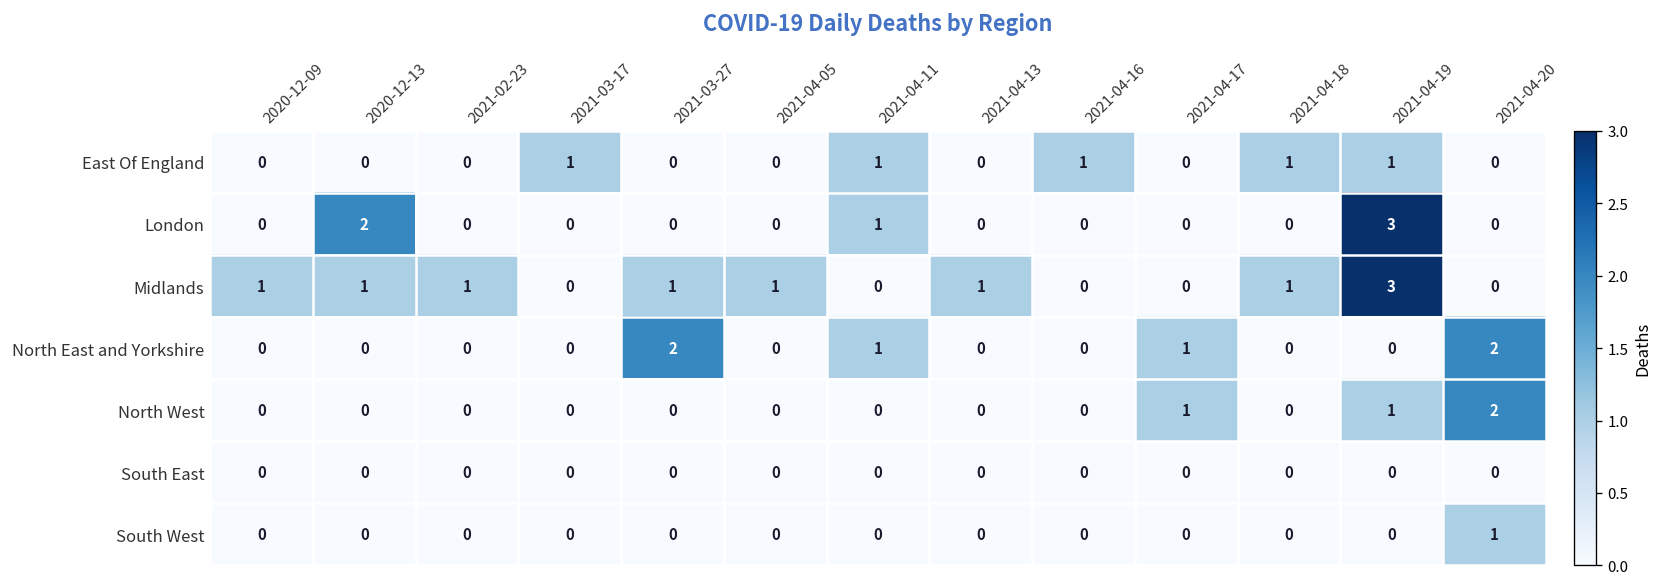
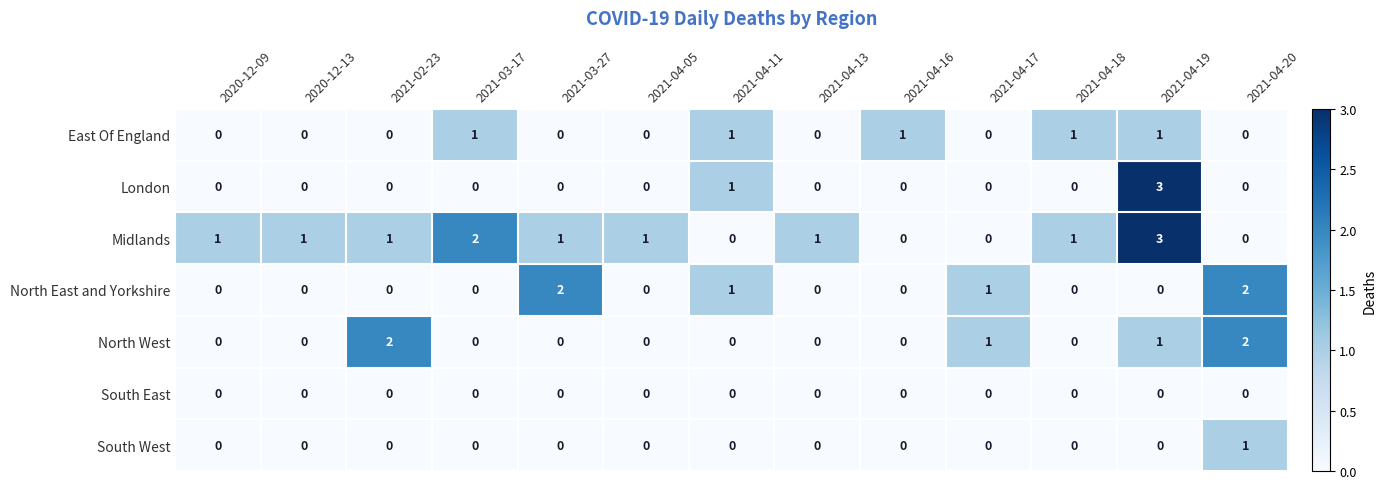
  {
    "East Of England": {
      "2020-12-09": 0,
      "2020-12-13": 0,
      "2021-02-23": 0,
      "2021-03-17": 1,
      "2021-03-27": 0,
      "2021-04-05": 0,
      "2021-04-11": 1,
      "2021-04-13": 0,
      "2021-04-16": 1,
      "2021-04-17": 0,
      "2021-04-18": 1,
      "2021-04-19": 1,
      "2021-04-20": 0
    },
    "London": {
      "2020-12-09": 0,
-     "2020-12-13": 2,
+     "2020-12-13": 0,
      "2021-02-23": 0,
      "2021-03-17": 0,
      "2021-03-27": 0,
      "2021-04-05": 0,
      "2021-04-11": 1,
      "2021-04-13": 0,
      "2021-04-16": 0,
      "2021-04-17": 0,
      "2021-04-18": 0,
      "2021-04-19": 3,
      "2021-04-20": 0
    },
    "Midlands": {
      "2020-12-09": 1,
      "2020-12-13": 1,
      "2021-02-23": 1,
-     "2021-03-17": 0,
+     "2021-03-17": 2,
      "2021-03-27": 1,
      "2021-04-05": 1,
      "2021-04-11": 0,
      "2021-04-13": 1,
      "2021-04-16": 0,
      "2021-04-17": 0,
      "2021-04-18": 1,
      "2021-04-19": 3,
      "2021-04-20": 0
    },
    "North East and Yorkshire": {
      "2020-12-09": 0,
      "2020-12-13": 0,
      "2021-02-23": 0,
      "2021-03-17": 0,
      "2021-03-27": 2,
      "2021-04-05": 0,
      "2021-04-11": 1,
      "2021-04-13": 0,
      "2021-04-16": 0,
      "2021-04-17": 1,
      "2021-04-18": 0,
      "2021-04-19": 0,
      "2021-04-20": 2
    },
    "North West": {
      "2020-12-09": 0,
      "2020-12-13": 0,
-     "2021-02-23": 0,
+     "2021-02-23": 2,
      "2021-03-17": 0,
      "2021-03-27": 0,
      "2021-04-05": 0,
      "2021-04-11": 0,
      "2021-04-13": 0,
      "2021-04-16": 0,
      "2021-04-17": 1,
      "2021-04-18": 0,
      "2021-04-19": 1,
      "2021-04-20": 2
    },
    "South East": {
      "2020-12-09": 0,
      "2020-12-13": 0,
      "2021-02-23": 0,
      "2021-03-17": 0,
      "2021-03-27": 0,
      "2021-04-05": 0,
      "2021-04-11": 0,
      "2021-04-13": 0,
      "2021-04-16": 0,
      "2021-04-17": 0,
      "2021-04-18": 0,
      "2021-04-19": 0,
      "2021-04-20": 0
    },
    "South West": {
      "2020-12-09": 0,
      "2020-12-13": 0,
      "2021-02-23": 0,
      "2021-03-17": 0,
      "2021-03-27": 0,
      "2021-04-05": 0,
      "2021-04-11": 0,
      "2021-04-13": 0,
      "2021-04-16": 0,
      "2021-04-17": 0,
      "2021-04-18": 0,
      "2021-04-19": 0,
      "2021-04-20": 1
    }
  }
